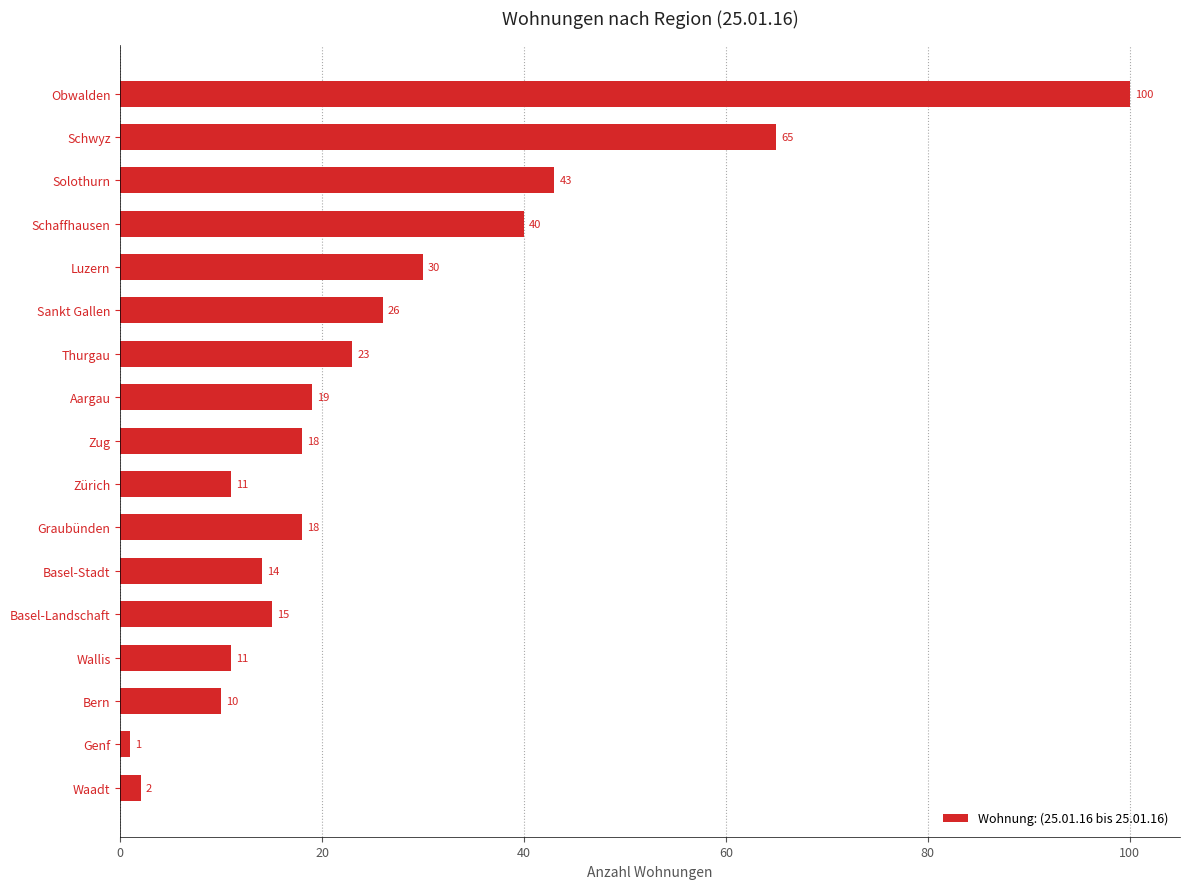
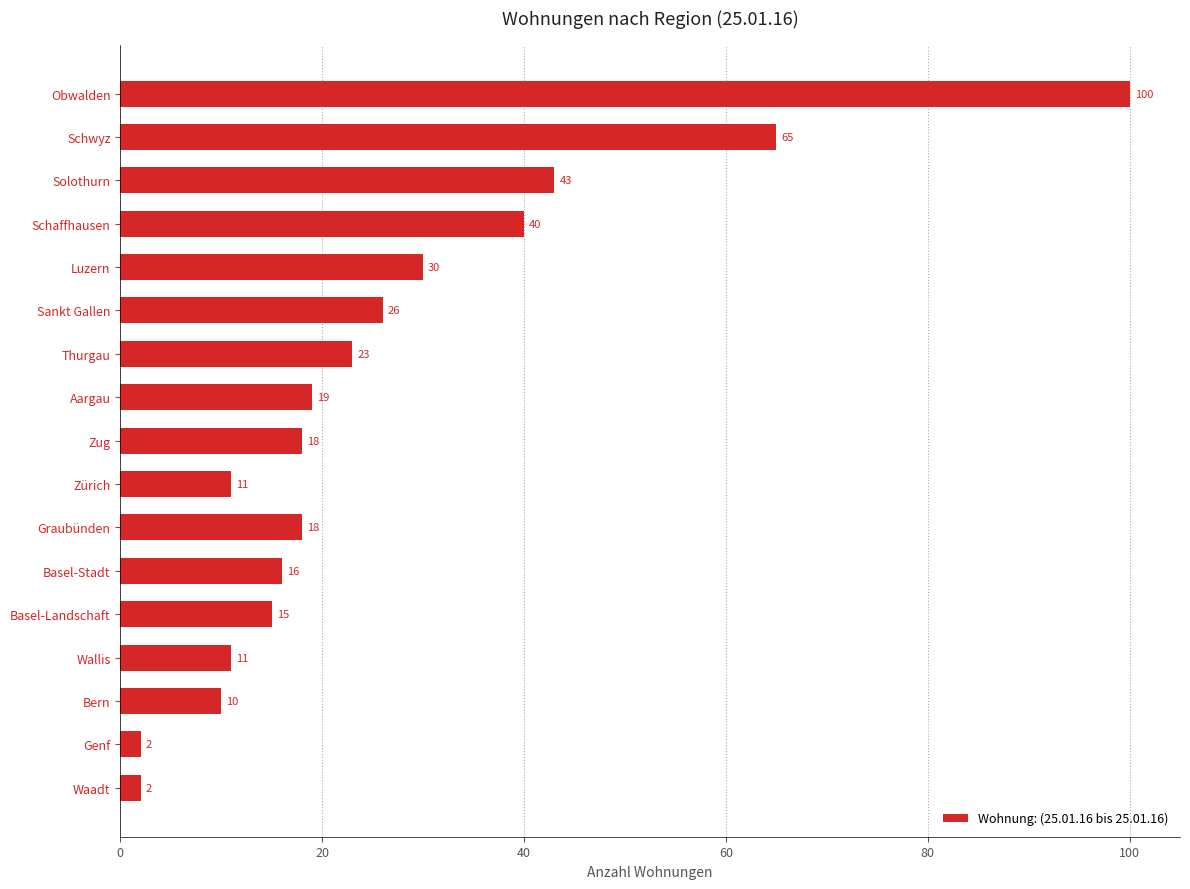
  {
    "Obwalden": 100,
    "Schwyz": 65,
    "Solothurn": 43,
    "Schaffhausen": 40,
    "Luzern": 30,
    "Sankt Gallen": 26,
    "Thurgau": 23,
    "Aargau": 19,
    "Zug": 18,
    "Zürich": 11,
    "Graubünden": 18,
-   "Basel-Stadt": 14,
+   "Basel-Stadt": 16,
    "Basel-Landschaft": 15,
    "Wallis": 11,
    "Bern": 10,
-   "Genf": 1,
+   "Genf": 2,
    "Waadt": 2
  }
